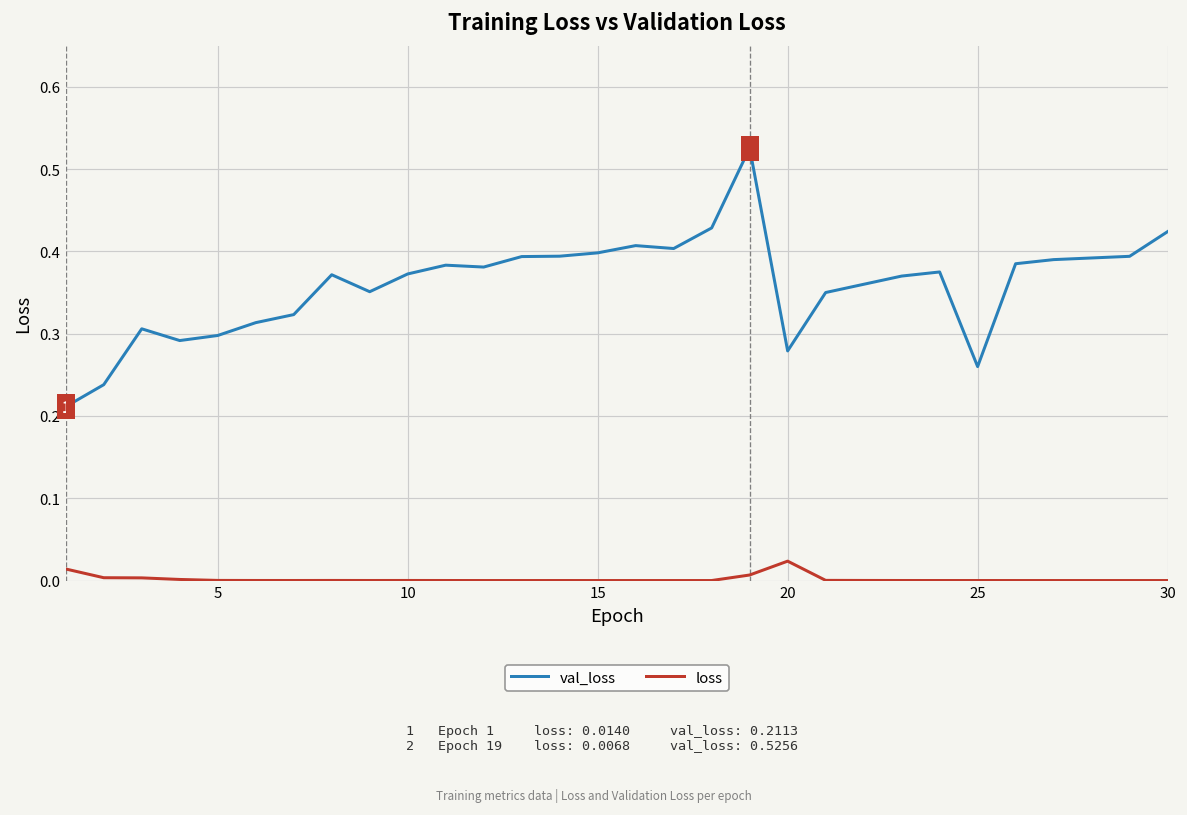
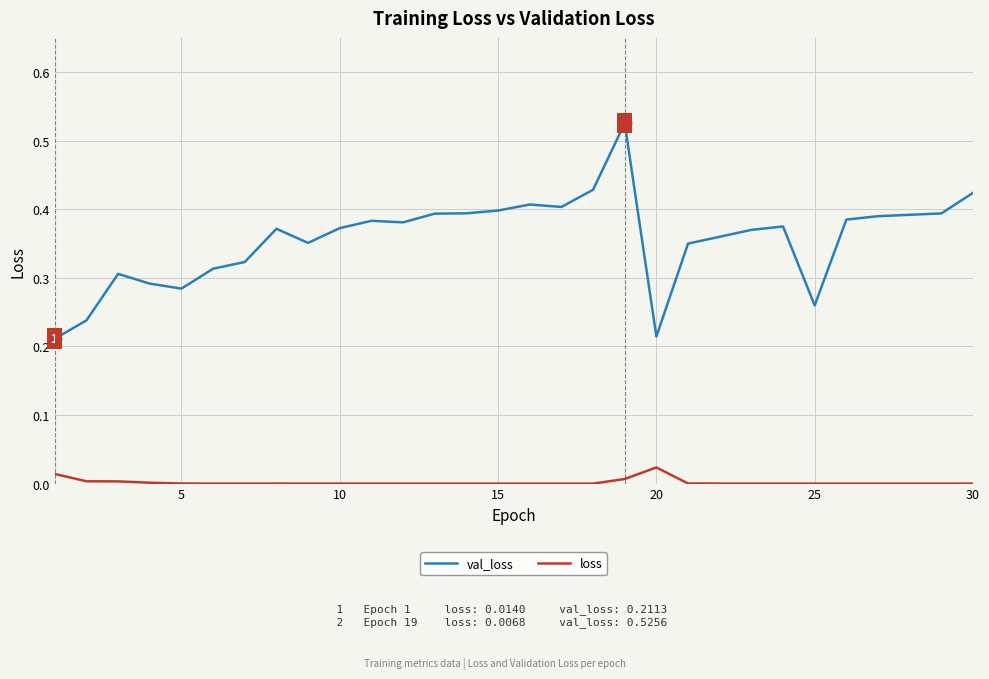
  {
    "val_loss": {
-     "5": 0.30,
+     "5": 0.28,
      "10": 0.37,
      "15": 0.40,
-     "20": 0.28,
+     "20": 0.21,
      "25": 0.26,
      "30": 0.42
    }
  }
